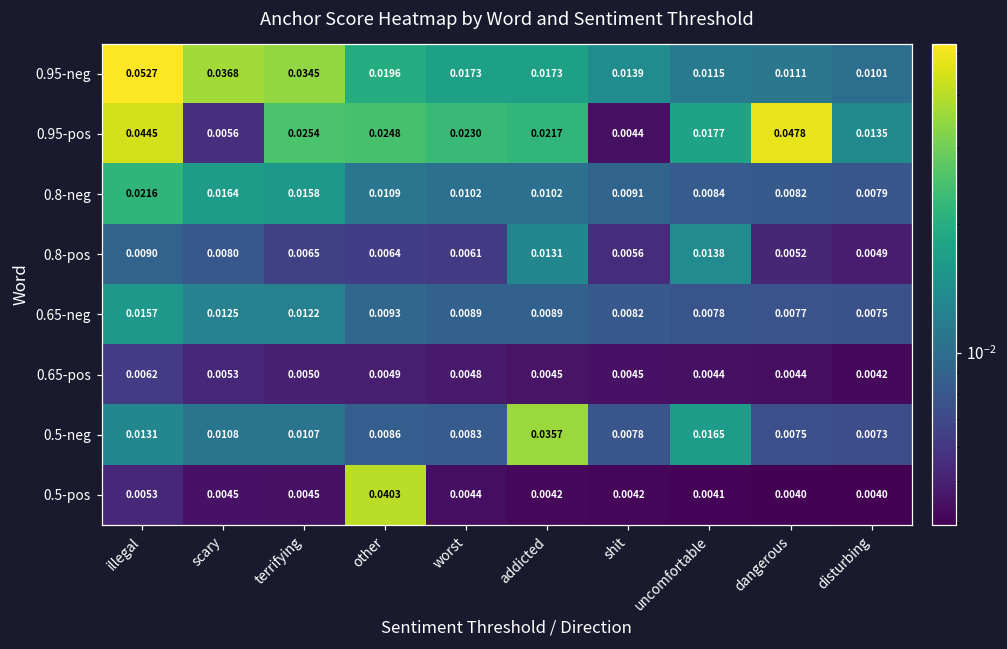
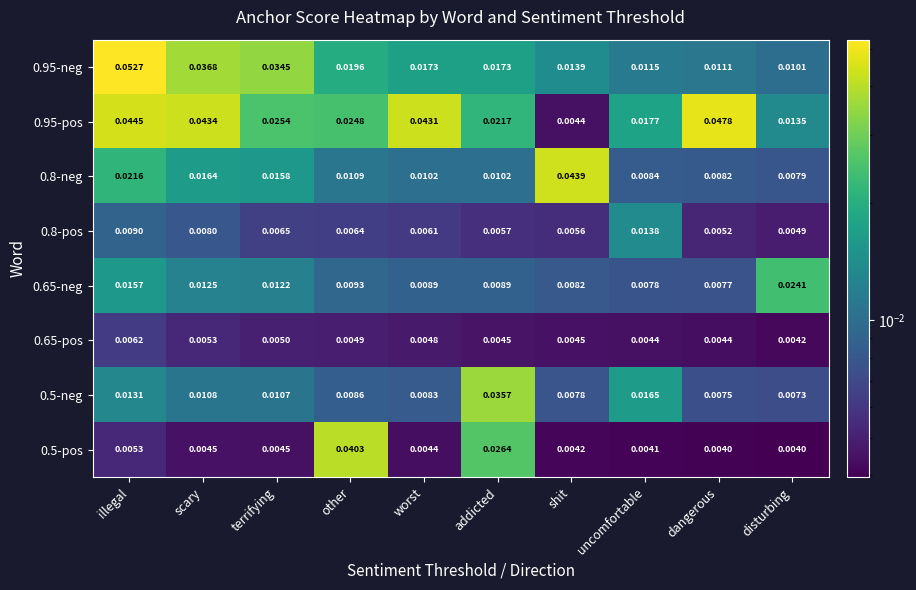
  {
    "0.95-neg": {
      "illegal": 0.0527,
      "scary": 0.0368,
      "terrifying": 0.0345,
      "other": 0.0196,
      "worst": 0.0173,
      "addicted": 0.0173,
      "shit": 0.0139,
      "uncomfortable": 0.0115,
      "dangerous": 0.0111,
      "disturbing": 0.0101
    },
    "0.95-pos": {
      "illegal": 0.0445,
-     "scary": 0.0056,
+     "scary": 0.0434,
      "terrifying": 0.0254,
      "other": 0.0248,
-     "worst": 0.0230,
+     "worst": 0.0431,
      "addicted": 0.0217,
      "shit": 0.0044,
      "uncomfortable": 0.0177,
      "dangerous": 0.0478,
      "disturbing": 0.0135
    },
    "0.8-neg": {
      "illegal": 0.0216,
      "scary": 0.0164,
      "terrifying": 0.0158,
      "other": 0.0109,
      "worst": 0.0102,
      "addicted": 0.0102,
-     "shit": 0.0091,
+     "shit": 0.0439,
      "uncomfortable": 0.0084,
      "dangerous": 0.0082,
      "disturbing": 0.0079
    },
    "0.8-pos": {
      "illegal": 0.0090,
      "scary": 0.0080,
      "terrifying": 0.0065,
      "other": 0.0064,
      "worst": 0.0061,
-     "addicted": 0.0131,
+     "addicted": 0.0057,
      "shit": 0.0056,
      "uncomfortable": 0.0138,
      "dangerous": 0.0052,
      "disturbing": 0.0049
    },
    "0.65-neg": {
      "illegal": 0.0157,
      "scary": 0.0125,
      "terrifying": 0.0122,
      "other": 0.0093,
      "worst": 0.0089,
      "addicted": 0.0089,
      "shit": 0.0082,
      "uncomfortable": 0.0078,
      "dangerous": 0.0077,
-     "disturbing": 0.0075
+     "disturbing": 0.0241
    },
    "0.65-pos": {
      "illegal": 0.0062,
      "scary": 0.0053,
      "terrifying": 0.0050,
      "other": 0.0049,
      "worst": 0.0048,
      "addicted": 0.0045,
      "shit": 0.0045,
      "uncomfortable": 0.0044,
      "dangerous": 0.0044,
      "disturbing": 0.0042
    },
    "0.5-neg": {
      "illegal": 0.0131,
      "scary": 0.0108,
      "terrifying": 0.0107,
      "other": 0.0086,
      "worst": 0.0083,
      "addicted": 0.0357,
      "shit": 0.0078,
      "uncomfortable": 0.0165,
      "dangerous": 0.0075,
      "disturbing": 0.0073
    },
    "0.5-pos": {
      "illegal": 0.0053,
      "scary": 0.0045,
      "terrifying": 0.0045,
      "other": 0.0403,
      "worst": 0.0044,
-     "addicted": 0.0042,
+     "addicted": 0.0264,
      "shit": 0.0042,
      "uncomfortable": 0.0041,
      "dangerous": 0.0040,
      "disturbing": 0.0040
    }
  }
